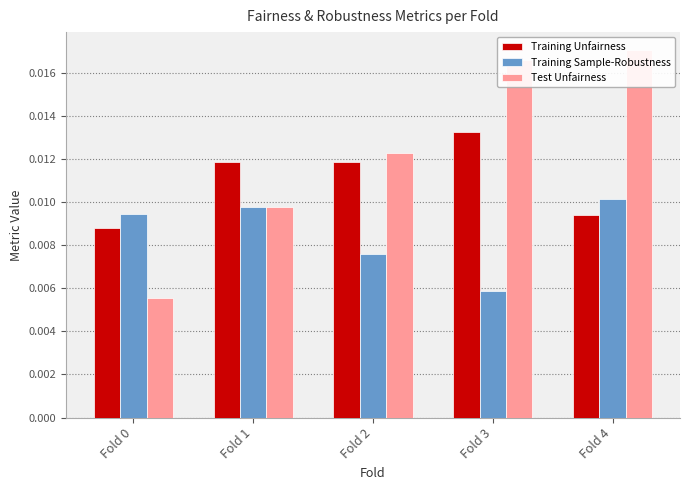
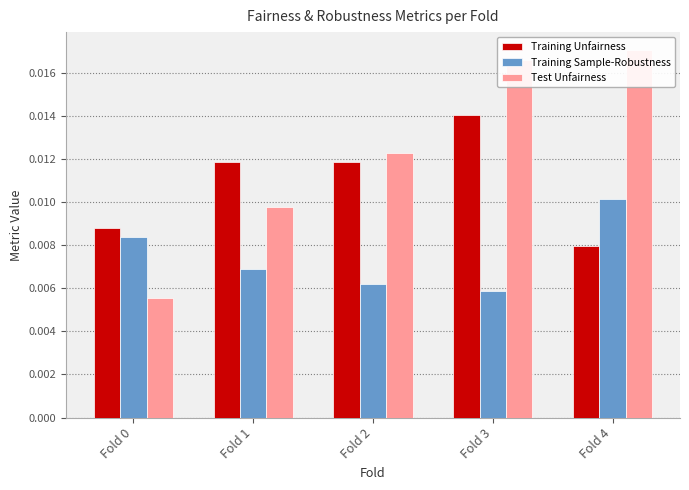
  {
    "Training Unfairness": {
      "Fold 0": 0.0088,
      "Fold 1": 0.0119,
      "Fold 2": 0.0119,
-     "Fold 3": 0.0133,
-     "Fold 4": 0.0094
+     "Fold 3": 0.0141,
+     "Fold 4": 0.0080
    },
    "Training Sample-Robustness": {
-     "Fold 0": 0.0095,
-     "Fold 1": 0.0098,
-     "Fold 2": 0.0076,
+     "Fold 0": 0.0084,
+     "Fold 1": 0.0069,
+     "Fold 2": 0.0062,
      "Fold 3": 0.0059,
      "Fold 4": 0.0102
    },
    "Test Unfairness": {
      "Fold 0": 0.0056,
      "Fold 1": 0.0098,
      "Fold 2": 0.0123
    }
  }
